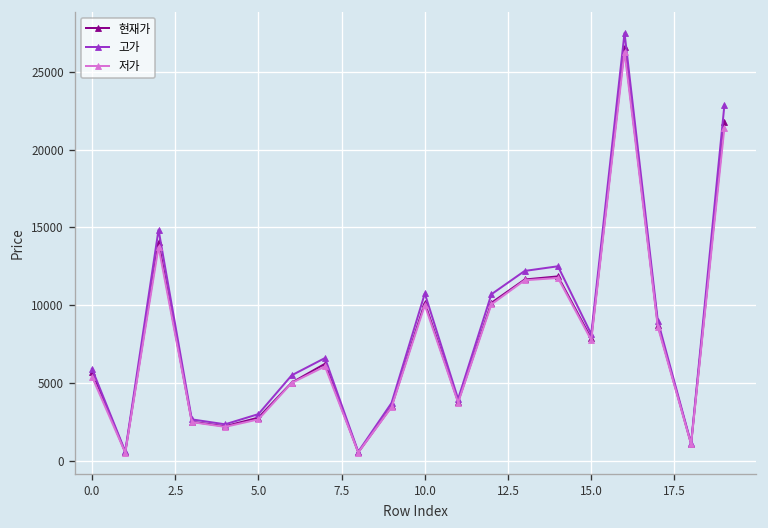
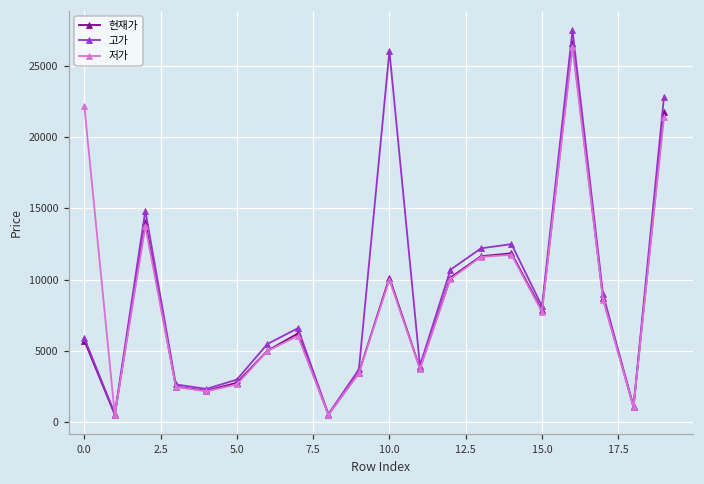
  {
    "고가": {
      "5.0": 3000,
-     "10.0": 10800,
+     "10.0": 26000,
      "15.0": 8100
    },
    "저가": {
-     "0.0": 5400
+     "0.0": 22200
    }
  }
